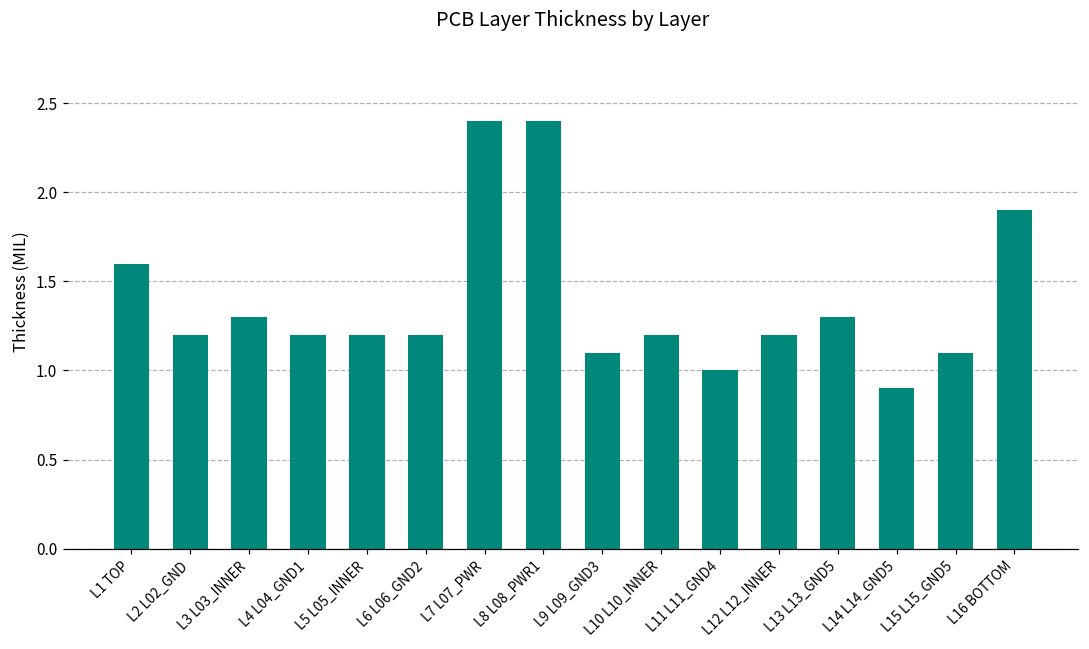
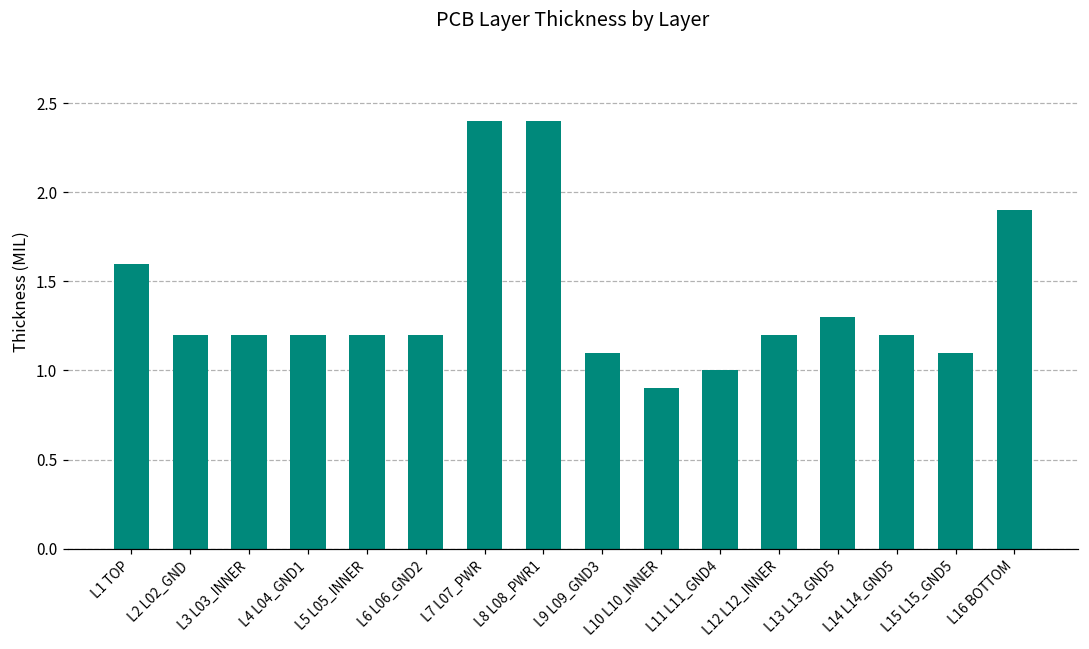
  {
    "L1 TOP": 1.6,
    "L2 L02_GND": 1.2,
-   "L3 L03_INNER": 1.3,
+   "L3 L03_INNER": 1.2,
    "L4 L04_GND1": 1.2,
    "L5 L05_INNER": 1.2,
    "L6 L06_GND2": 1.2,
    "L7 L07_PWR": 2.4,
    "L8 L08_PWR1": 2.4,
    "L9 L09_GND3": 1.1,
-   "L10 L10_INNER": 1.2,
+   "L10 L10_INNER": 0.9,
    "L11 L11_GND4": 1.0,
    "L12 L12_INNER": 1.2,
    "L13 L13_GND5": 1.3,
-   "L14 L14_GND5": 0.9,
+   "L14 L14_GND5": 1.2,
    "L15 L15_GND5": 1.1,
    "L16 BOTTOM": 1.9
  }
